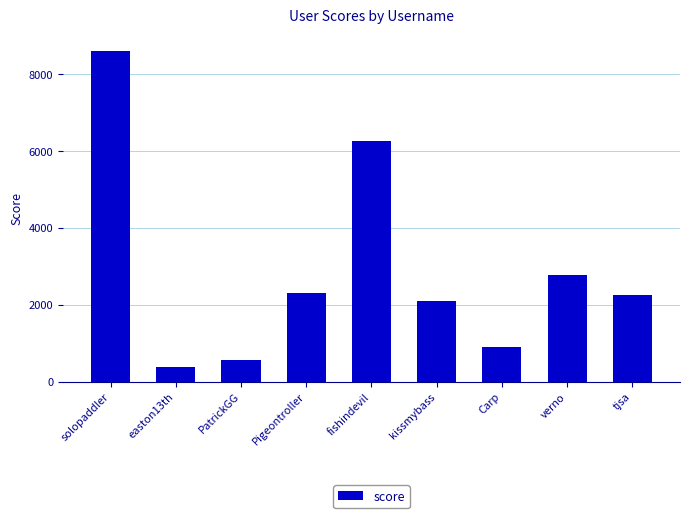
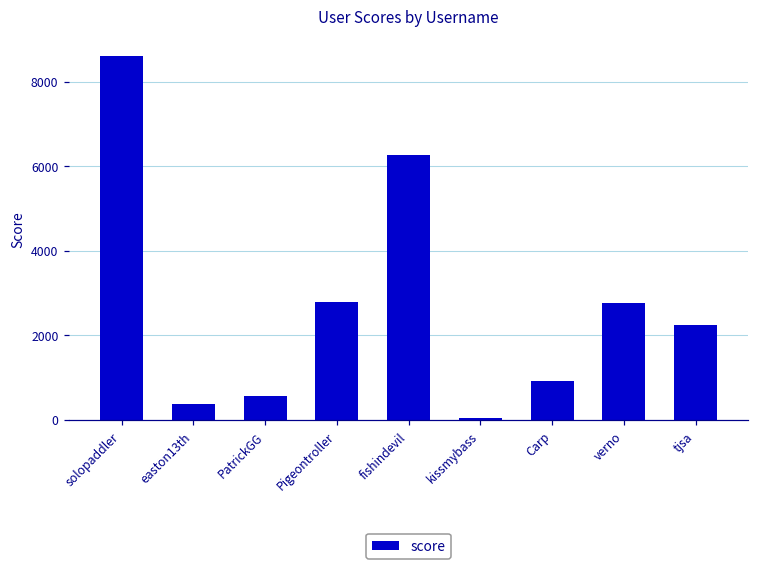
  {
    "solopaddler": 8600,
    "easton13th": 400,
    "PatrickGG": 600,
-   "Pigeontroller": 2300,
+   "Pigeontroller": 2800,
    "fishindevil": 6300,
-   "kissmybass": 2100,
+   "kissmybass": 0,
    "Carp": 900,
    "verno": 2800,
    "tjsa": 2200
  }
